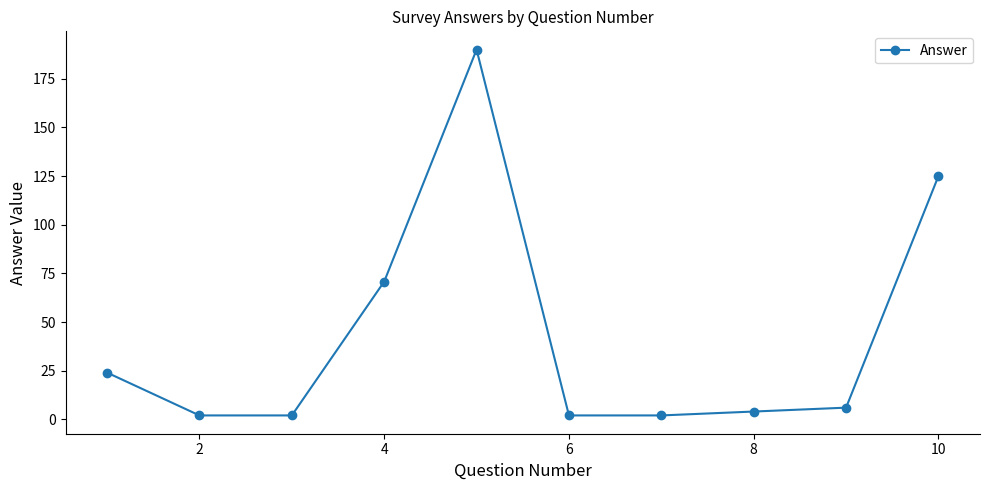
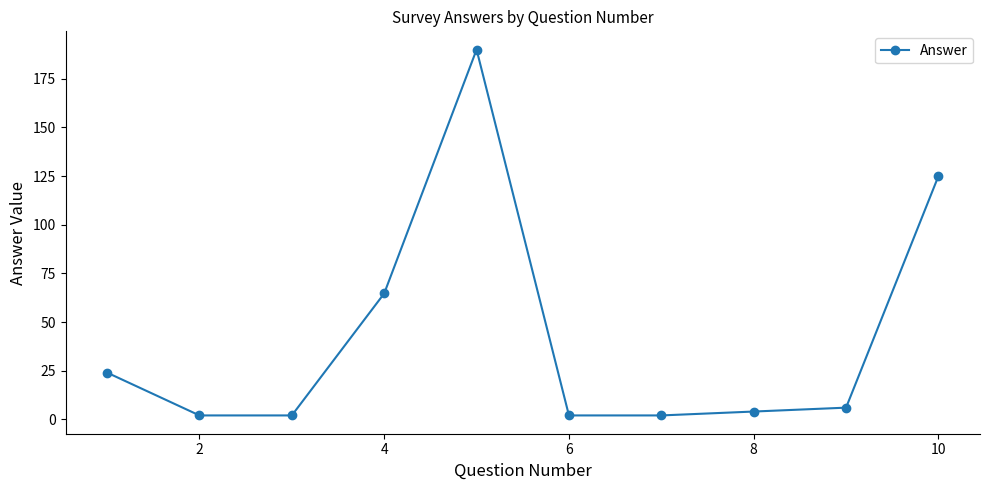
  {
    "2": 2,
-   "4": 71,
+   "4": 65,
    "6": 2,
    "8": 4,
    "10": 125
  }
